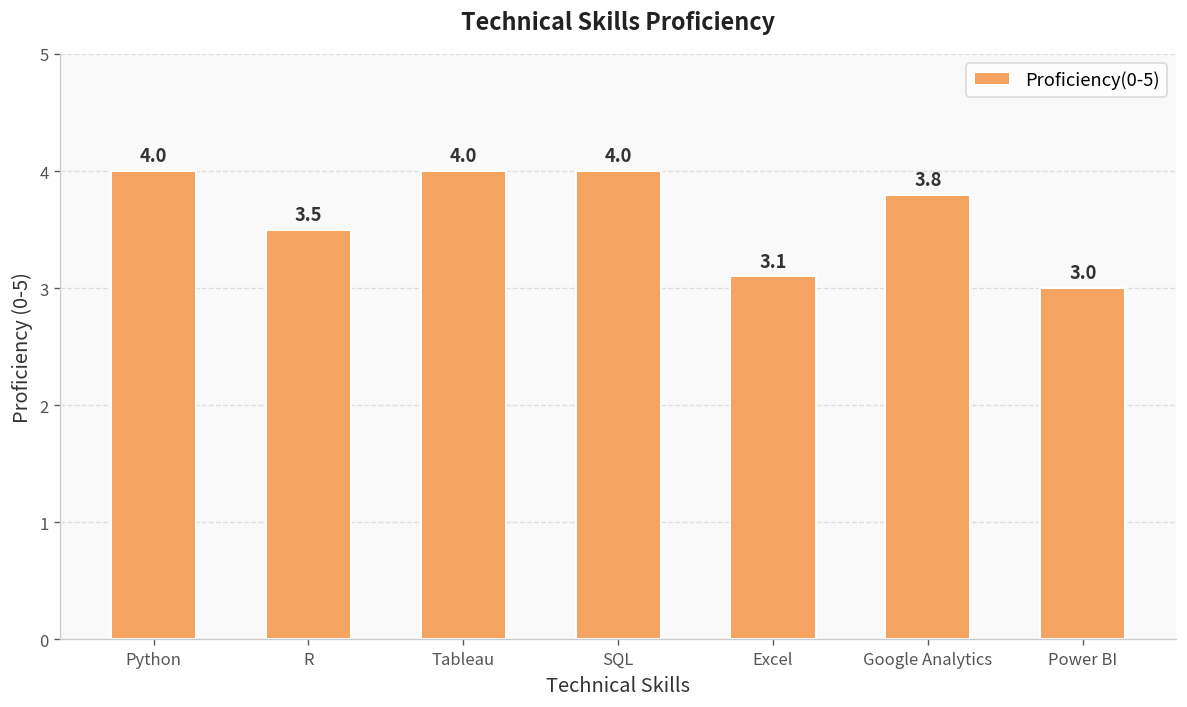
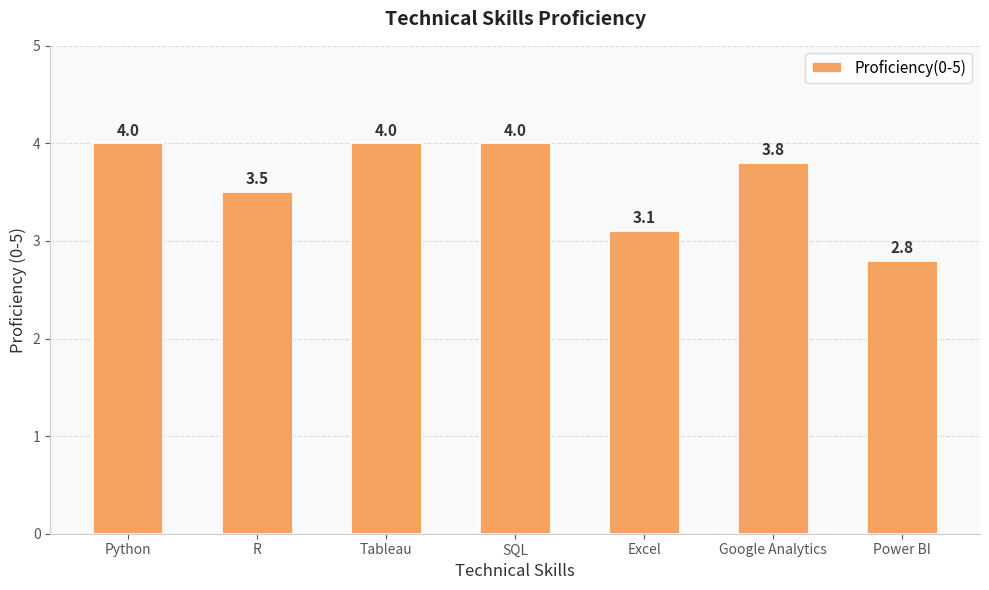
  {
    "Python": 4.0,
    "R": 3.5,
    "Tableau": 4.0,
    "SQL": 4.0,
    "Excel": 3.1,
    "Google Analytics": 3.8,
-   "Power BI": 3.0
+   "Power BI": 2.8
  }
